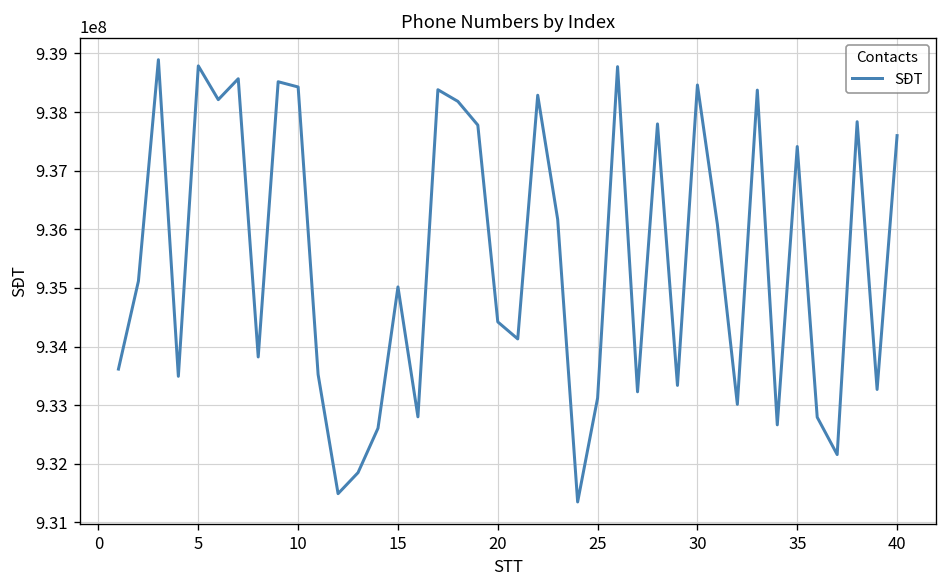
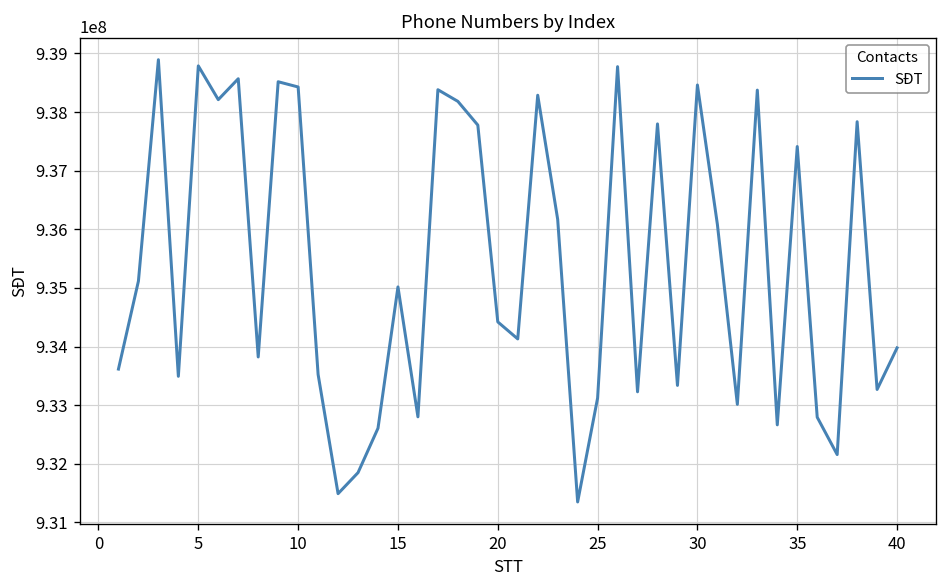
  {
    "5": 938800000,
    "10": 938400000,
    "15": 935000000,
    "20": 934400000,
    "25": 933100000,
    "30": 938500000,
    "35": 937400000,
-   "40": 937600000
+   "40": 934000000
  }
